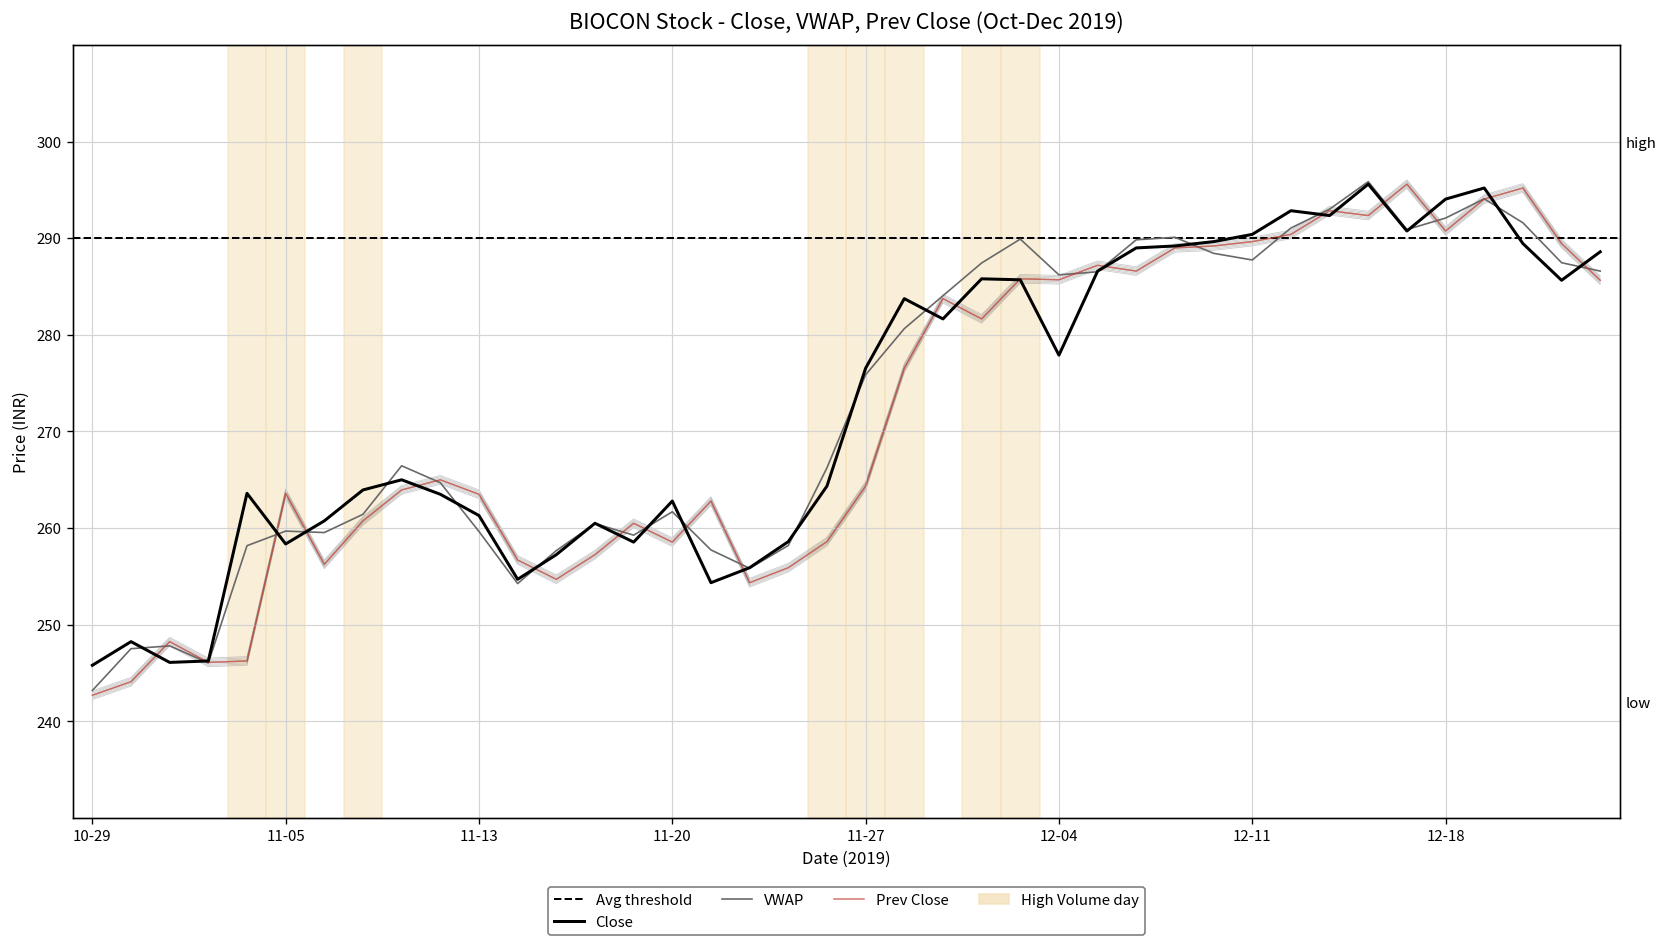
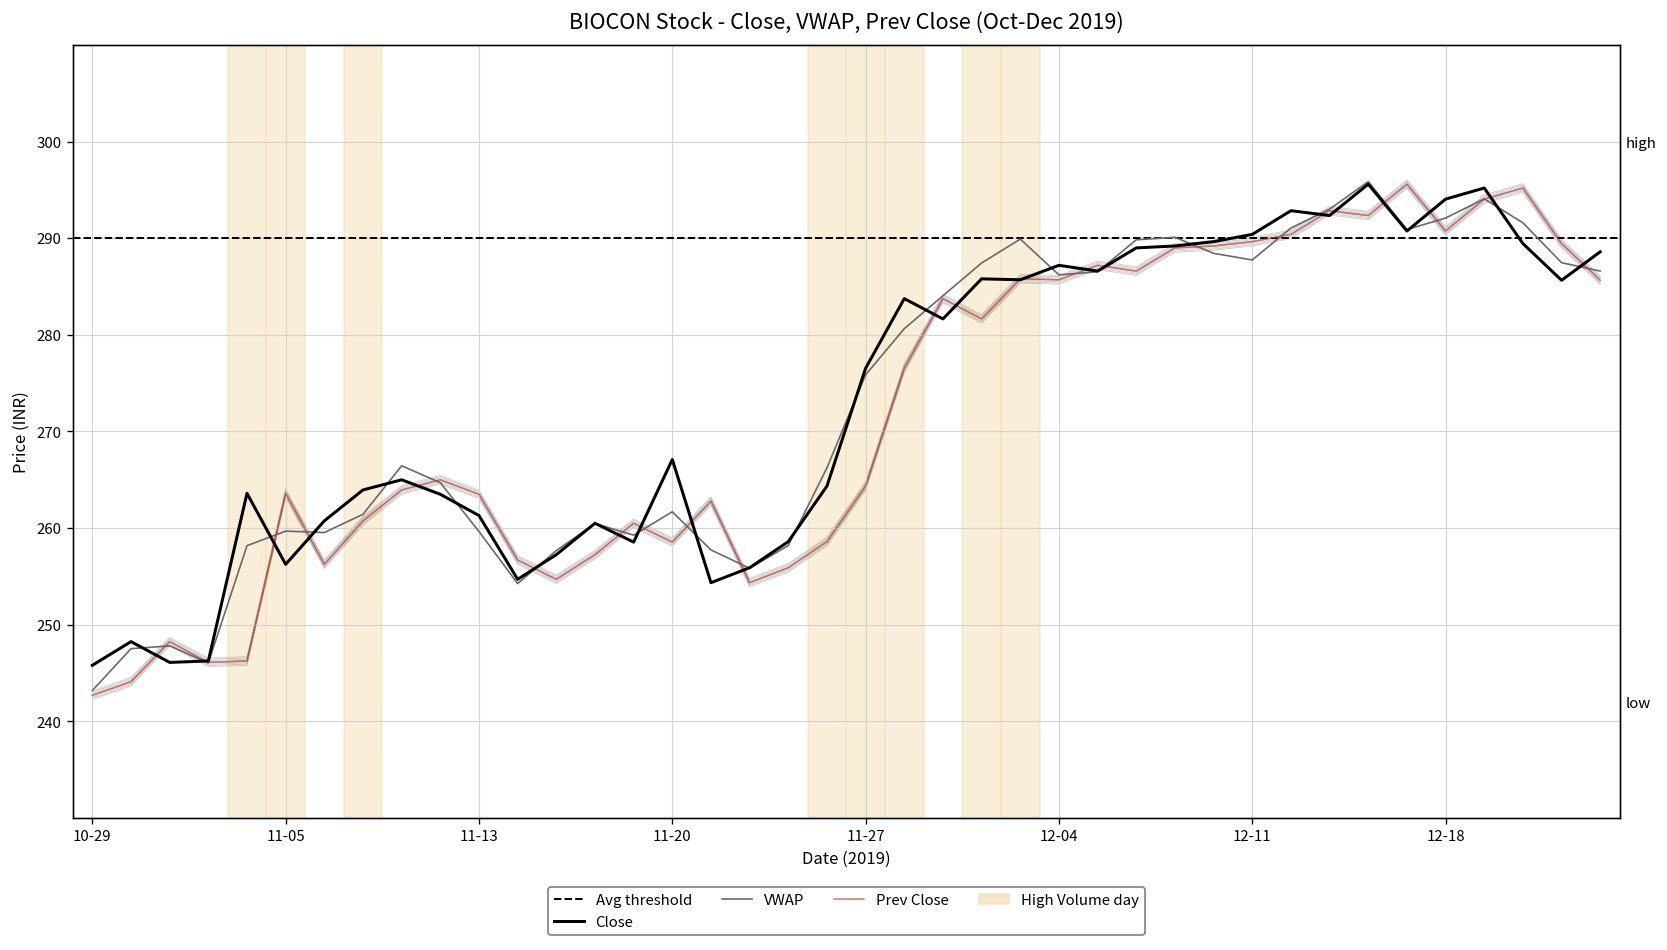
  {
    "Close": {
      "10-29": 246,
-     "11-05": 258,
+     "11-05": 256,
      "11-13": 261,
-     "11-20": 263,
+     "11-20": 267,
      "11-27": 277,
-     "12-04": 278,
+     "12-04": 287,
      "12-18": 294
    }
  }
